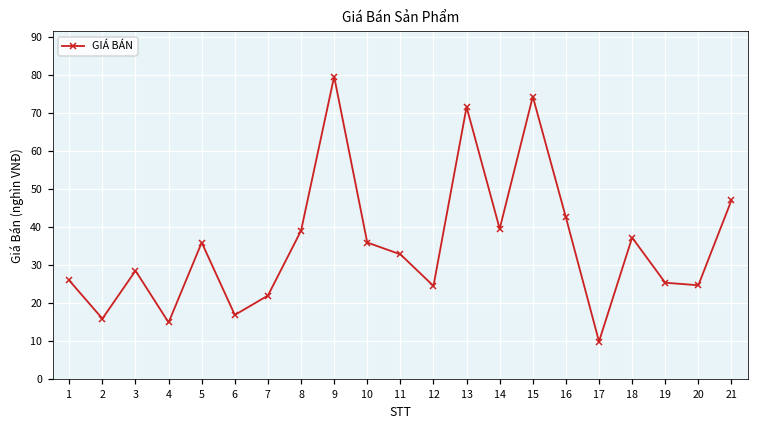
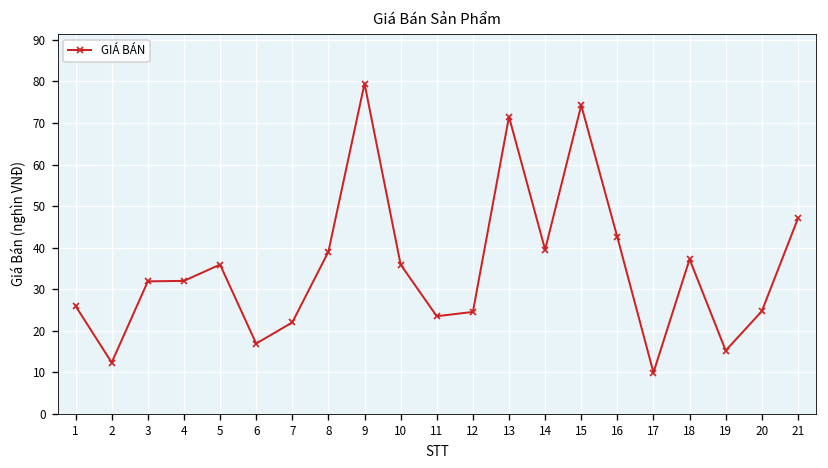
  {
    "1": 26,
-   "2": 16,
-   "3": 29,
-   "4": 15,
+   "2": 12,
+   "3": 32,
+   "4": 32,
    "5": 36,
    "6": 17,
    "7": 22,
    "8": 39,
    "9": 80,
    "10": 36,
-   "11": 33,
+   "11": 23,
    "12": 25,
    "13": 72,
    "14": 40,
    "15": 74,
    "16": 43,
    "17": 10,
    "18": 37,
-   "19": 25,
+   "19": 15,
    "20": 25,
    "21": 47
  }
